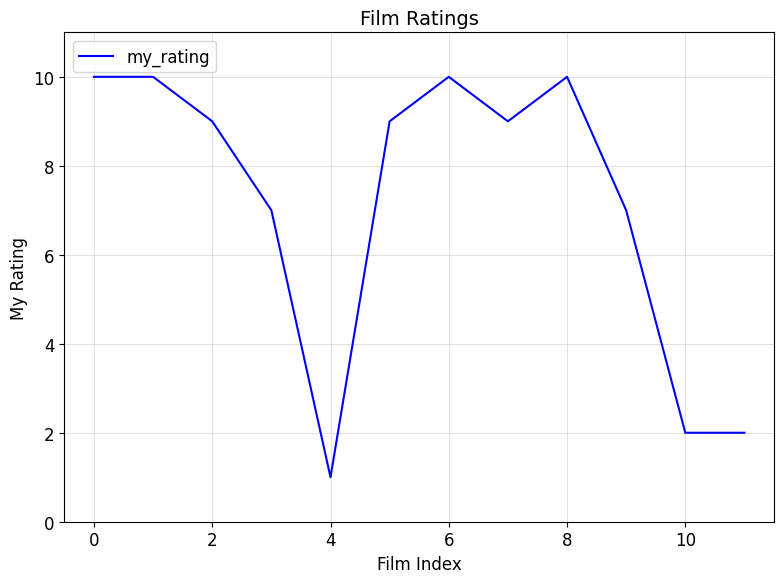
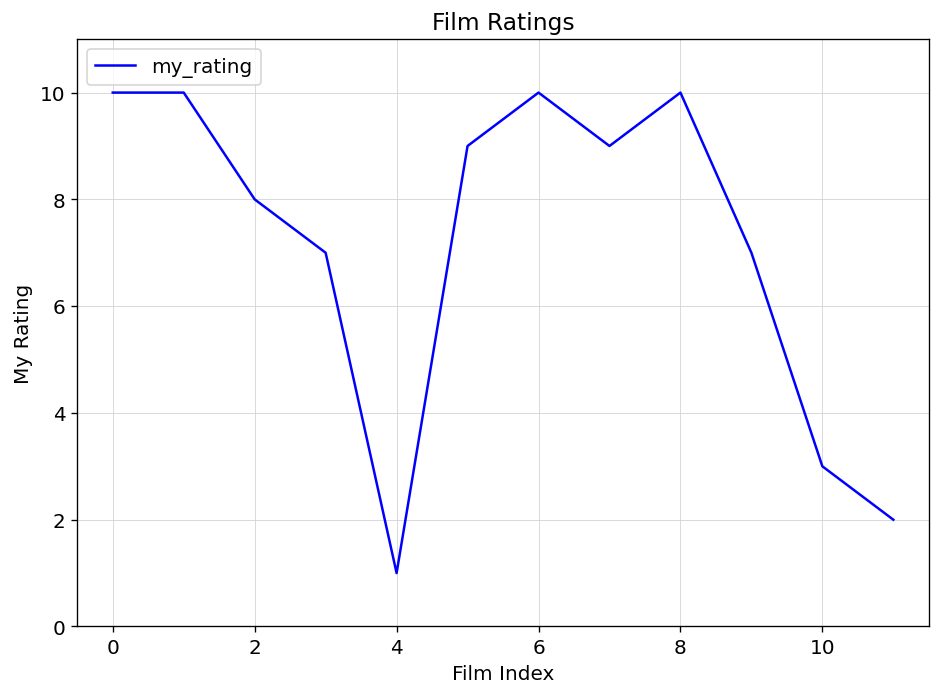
  {
    "0": 10,
-   "2": 9,
+   "2": 8,
    "4": 1,
    "6": 10,
    "8": 10,
-   "10": 2
+   "10": 3
  }
